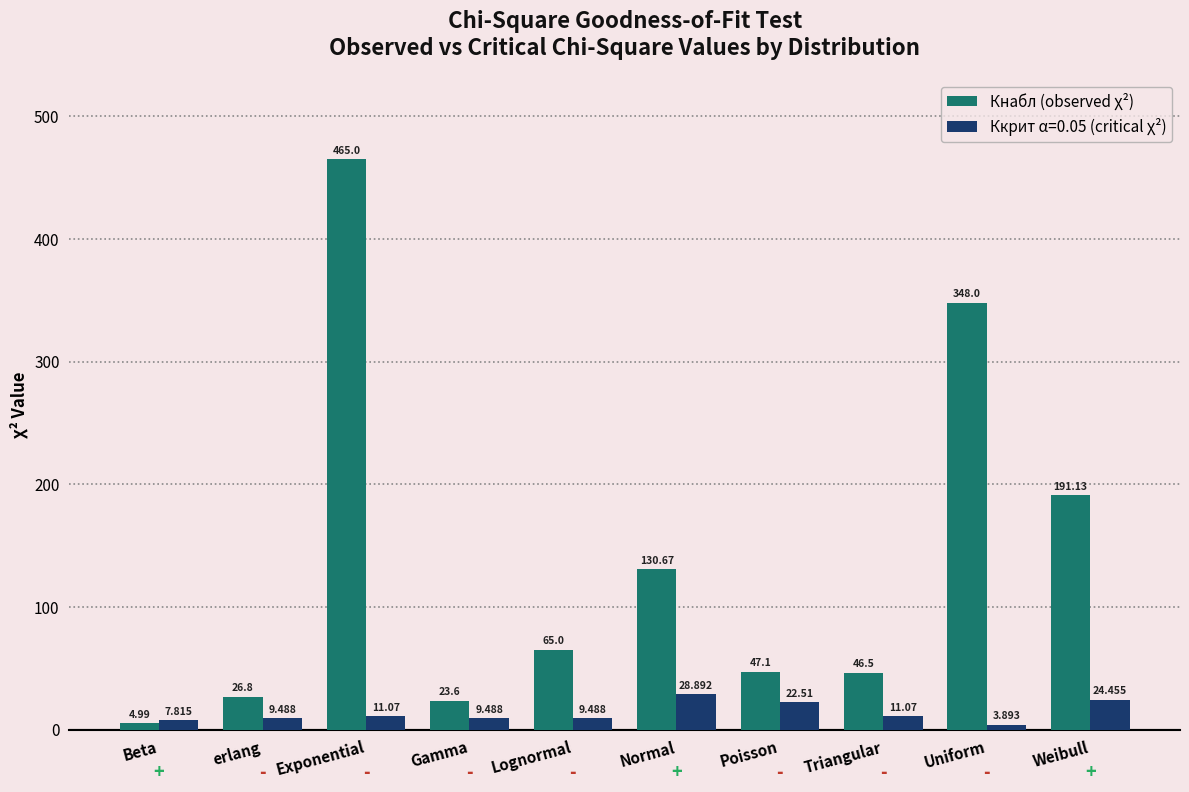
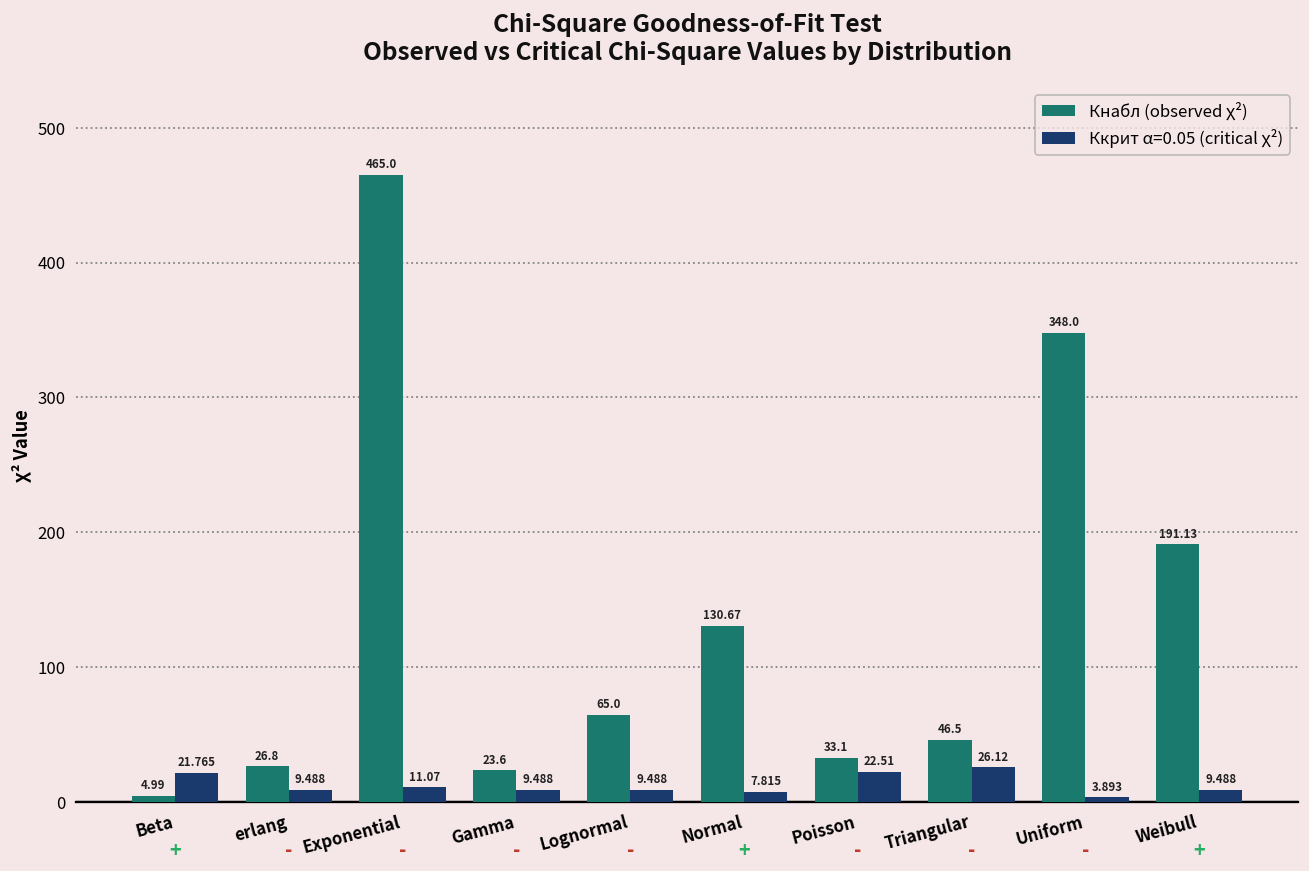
  {
    "Кнабл (observed χ²)": {
      "Beta": 4.99,
      "erlang": 26.8,
      "Exponential": 465.0,
      "Gamma": 23.6,
      "Lognormal": 65.0,
      "Normal": 130.67,
-     "Poisson": 47.1,
+     "Poisson": 33.1,
      "Triangular": 46.5,
      "Uniform": 348.0,
      "Weibull": 191.13
    },
    "Ккрит α=0.05 (critical χ²)": {
-     "Beta": 7.815,
+     "Beta": 21.765,
      "erlang": 9.488,
      "Exponential": 11.07,
      "Gamma": 9.488,
      "Lognormal": 9.488,
-     "Normal": 28.892,
+     "Normal": 7.815,
      "Poisson": 22.51,
-     "Triangular": 11.07,
+     "Triangular": 26.12,
      "Uniform": 3.893,
-     "Weibull": 24.455
+     "Weibull": 9.488
    }
  }
